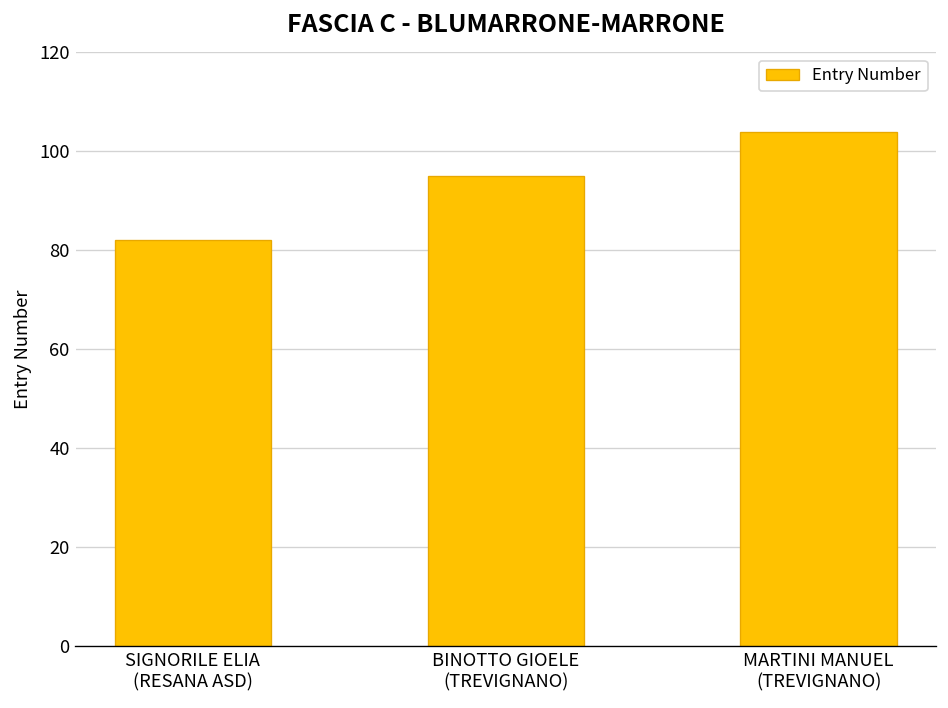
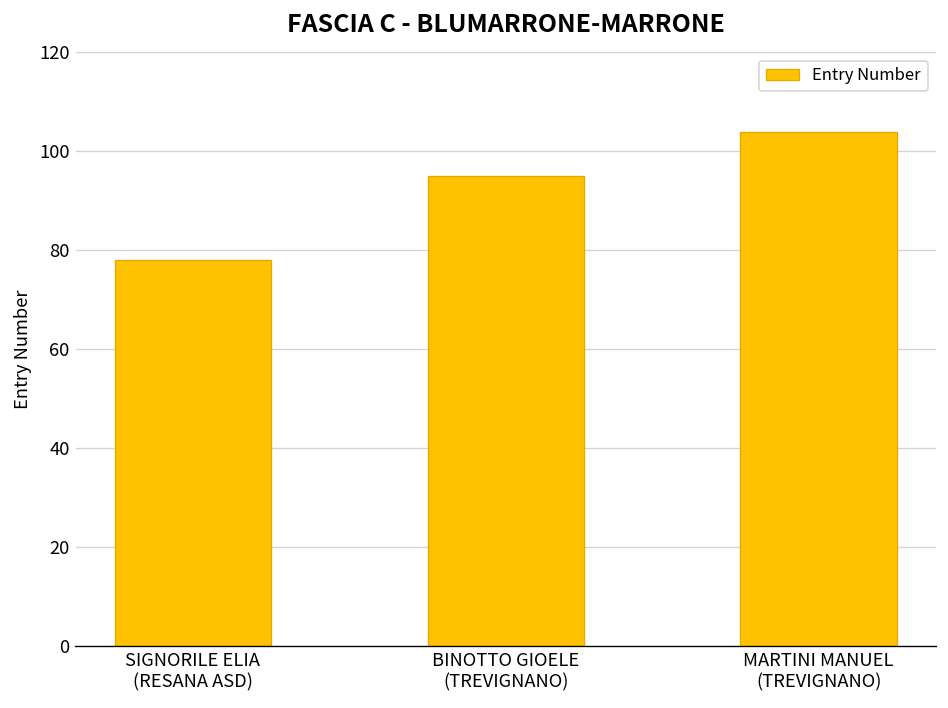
  {
-   "SIGNORILE ELIA (RESANA ASD)": 82,
+   "SIGNORILE ELIA (RESANA ASD)": 78,
    "BINOTTO GIOELE (TREVIGNANO)": 95,
    "MARTINI MANUEL (TREVIGNANO)": 104
  }
